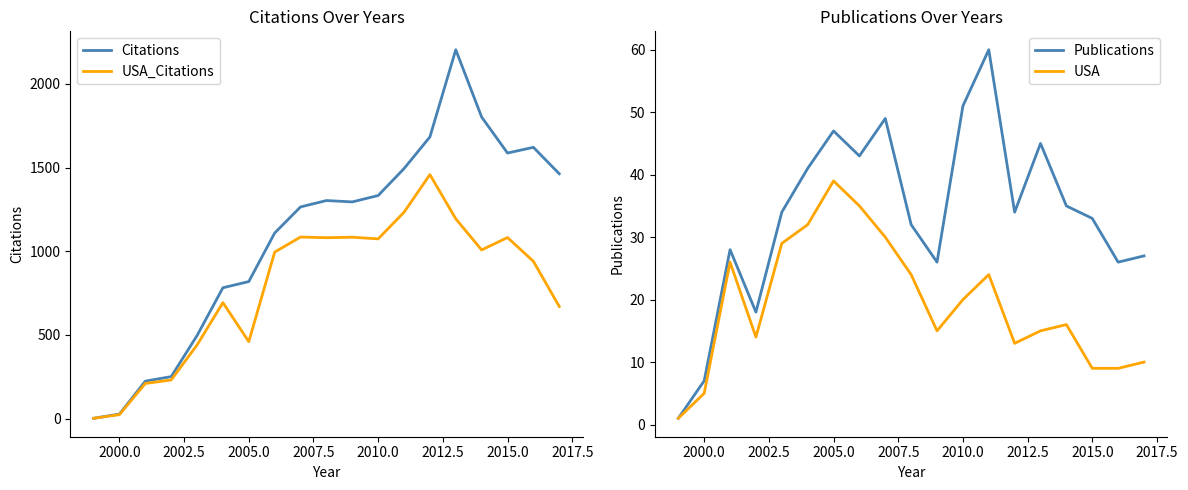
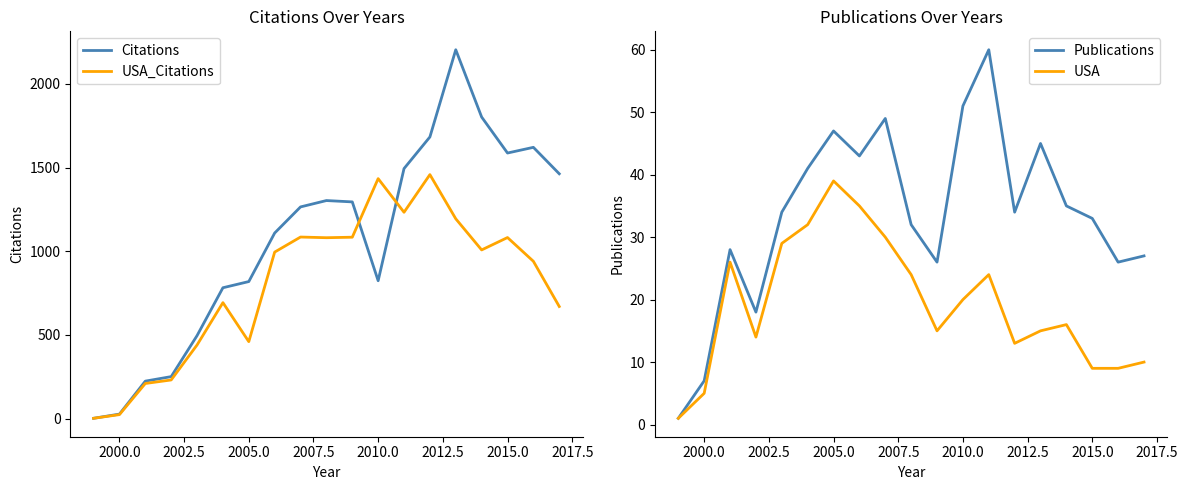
  {
    "Citations Over Years": {
      "Citations": {
        "2005.0": 820,
-       "2010.0": 1330,
+       "2010.0": 820,
        "2015.0": 1590
      },
      "USA_Citations": {
        "2005.0": 460,
-       "2010.0": 1070,
+       "2010.0": 1430,
        "2015.0": 1080
      }
    },
    "Publications Over Years": {
      "Publications": {
        "2000.0": 7,
        "2005.0": 47,
        "2010.0": 51,
        "2015.0": 33
      },
      "USA": {
        "2000.0": 5,
        "2005.0": 39,
        "2010.0": 20,
        "2015.0": 9
      }
    }
  }
